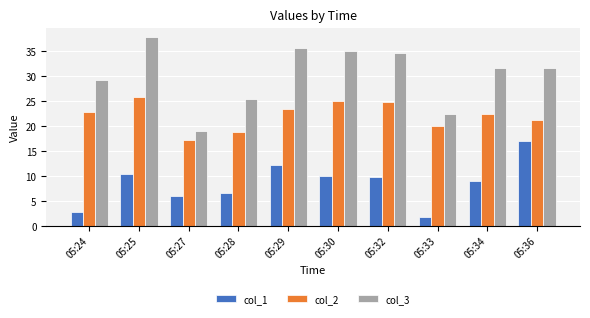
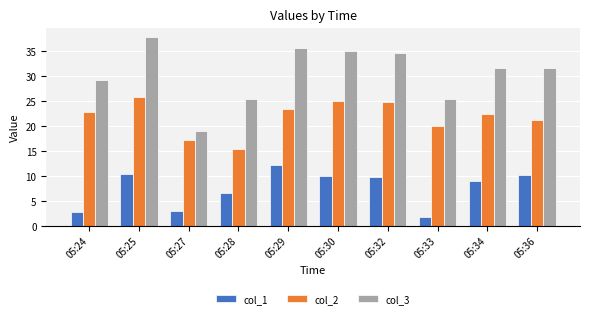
  {
    "col_1": {
      "05:24": 3,
      "05:25": 10,
-     "05:27": 6,
+     "05:27": 3,
      "05:28": 7,
      "05:29": 12,
      "05:30": 10,
      "05:32": 10,
      "05:33": 2,
      "05:34": 9,
-     "05:36": 17
+     "05:36": 10
    },
    "col_2": {
      "05:24": 23,
      "05:25": 26,
      "05:27": 17,
-     "05:28": 19,
+     "05:28": 15,
      "05:29": 23,
      "05:30": 25,
      "05:32": 25,
      "05:33": 20,
      "05:34": 22,
      "05:36": 21
    },
    "col_3": {
      "05:24": 29,
      "05:25": 38,
      "05:27": 19,
      "05:28": 25,
      "05:29": 36,
      "05:30": 35,
      "05:32": 35,
-     "05:33": 22,
+     "05:33": 26,
      "05:34": 32,
      "05:36": 32
    }
  }
